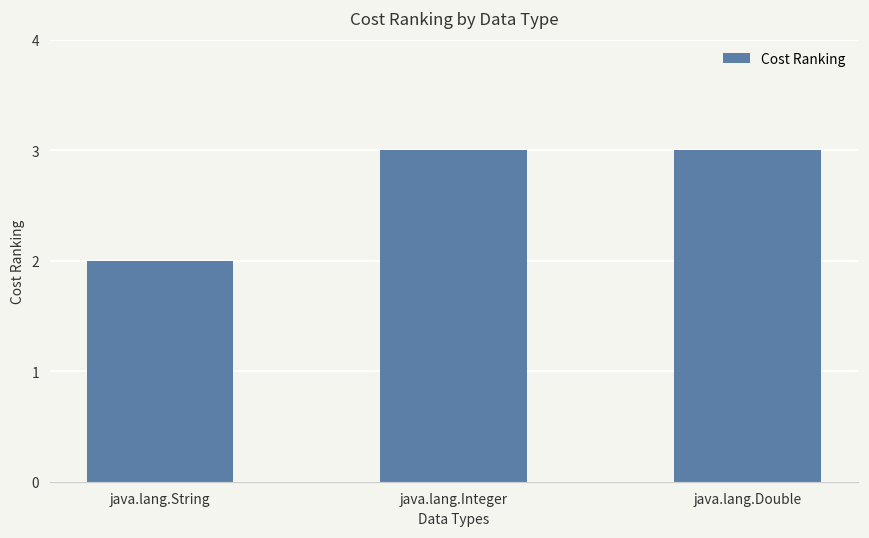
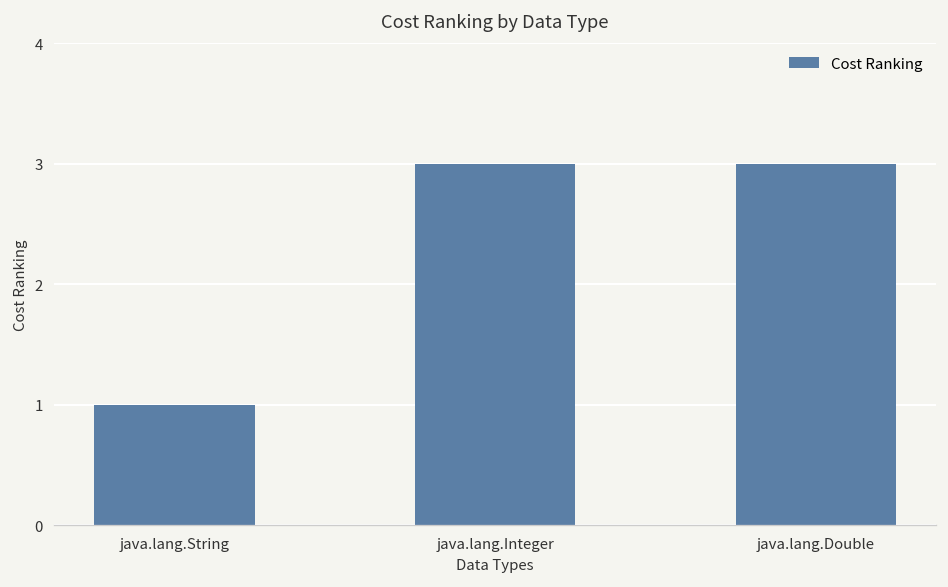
  {
-   "java.lang.String": 2,
+   "java.lang.String": 1,
    "java.lang.Integer": 3,
    "java.lang.Double": 3
  }
